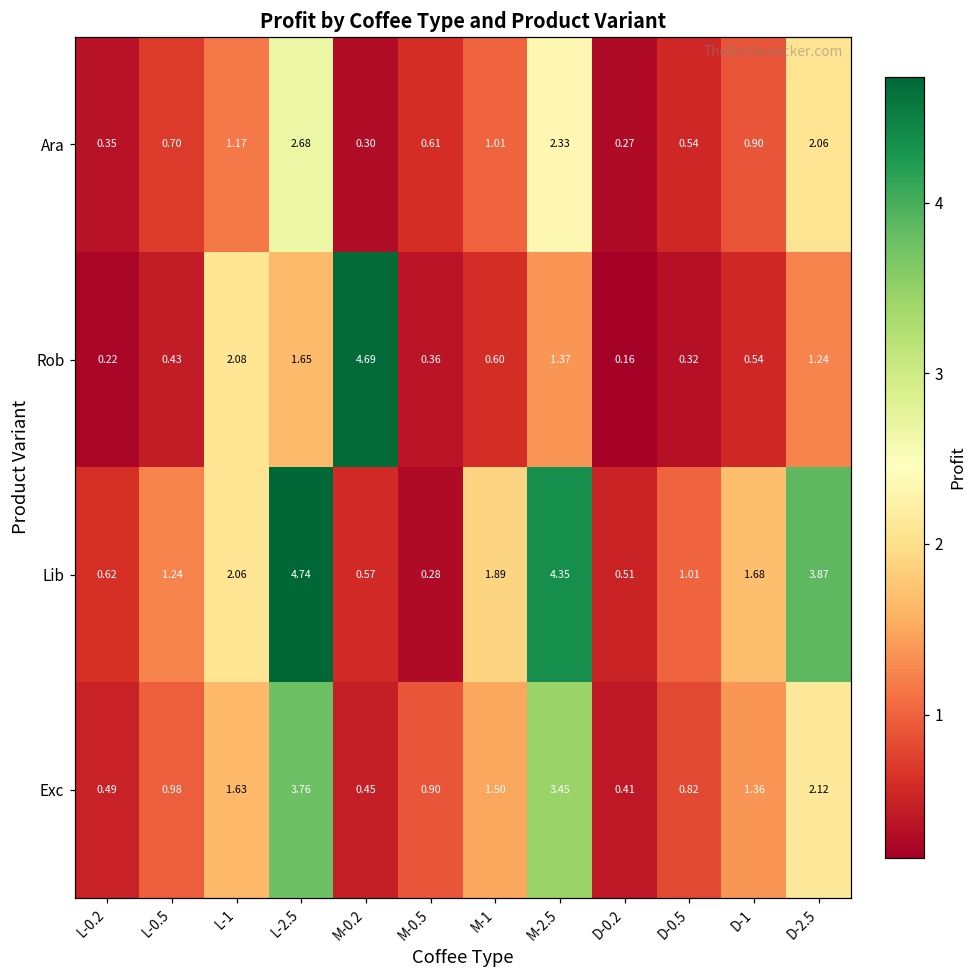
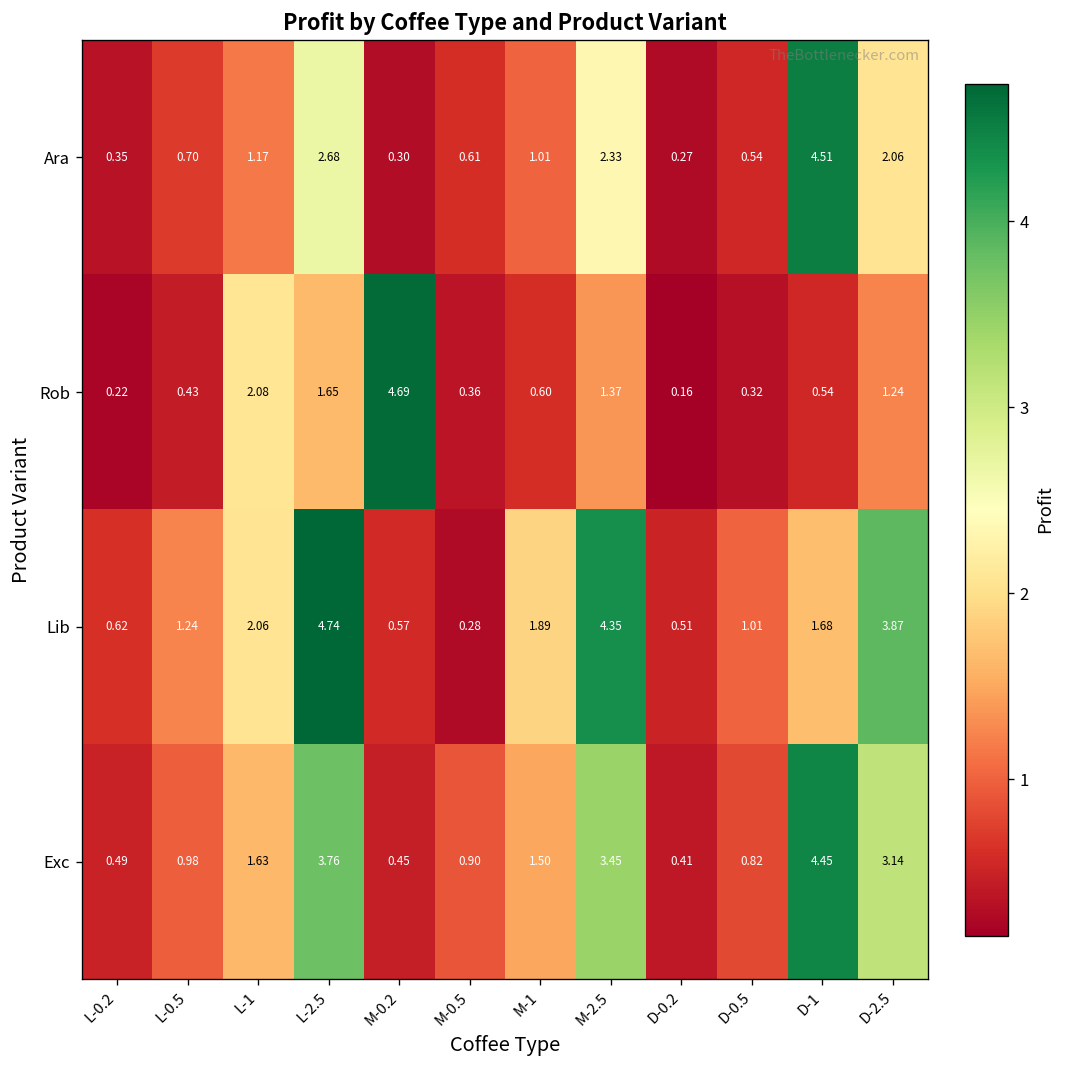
  {
    "Ara": {
      "L-0.2": 0.35,
      "L-0.5": 0.70,
      "L-1": 1.17,
      "L-2.5": 2.68,
      "M-0.2": 0.30,
      "M-0.5": 0.61,
      "M-1": 1.01,
      "M-2.5": 2.33,
      "D-0.2": 0.27,
      "D-0.5": 0.54,
-     "D-1": 0.90,
+     "D-1": 4.51,
      "D-2.5": 2.06
    },
    "Rob": {
      "L-0.2": 0.22,
      "L-0.5": 0.43,
      "L-1": 2.08,
      "L-2.5": 1.65,
      "M-0.2": 4.69,
      "M-0.5": 0.36,
      "M-1": 0.60,
      "M-2.5": 1.37,
      "D-0.2": 0.16,
      "D-0.5": 0.32,
      "D-1": 0.54,
      "D-2.5": 1.24
    },
    "Lib": {
      "L-0.2": 0.62,
      "L-0.5": 1.24,
      "L-1": 2.06,
      "L-2.5": 4.74,
      "M-0.2": 0.57,
      "M-0.5": 0.28,
      "M-1": 1.89,
      "M-2.5": 4.35,
      "D-0.2": 0.51,
      "D-0.5": 1.01,
      "D-1": 1.68,
      "D-2.5": 3.87
    },
    "Exc": {
      "L-0.2": 0.49,
      "L-0.5": 0.98,
      "L-1": 1.63,
      "L-2.5": 3.76,
      "M-0.2": 0.45,
      "M-0.5": 0.90,
      "M-1": 1.50,
      "M-2.5": 3.45,
      "D-0.2": 0.41,
      "D-0.5": 0.82,
-     "D-1": 1.36,
-     "D-2.5": 2.12
+     "D-1": 4.45,
+     "D-2.5": 3.14
    }
  }
